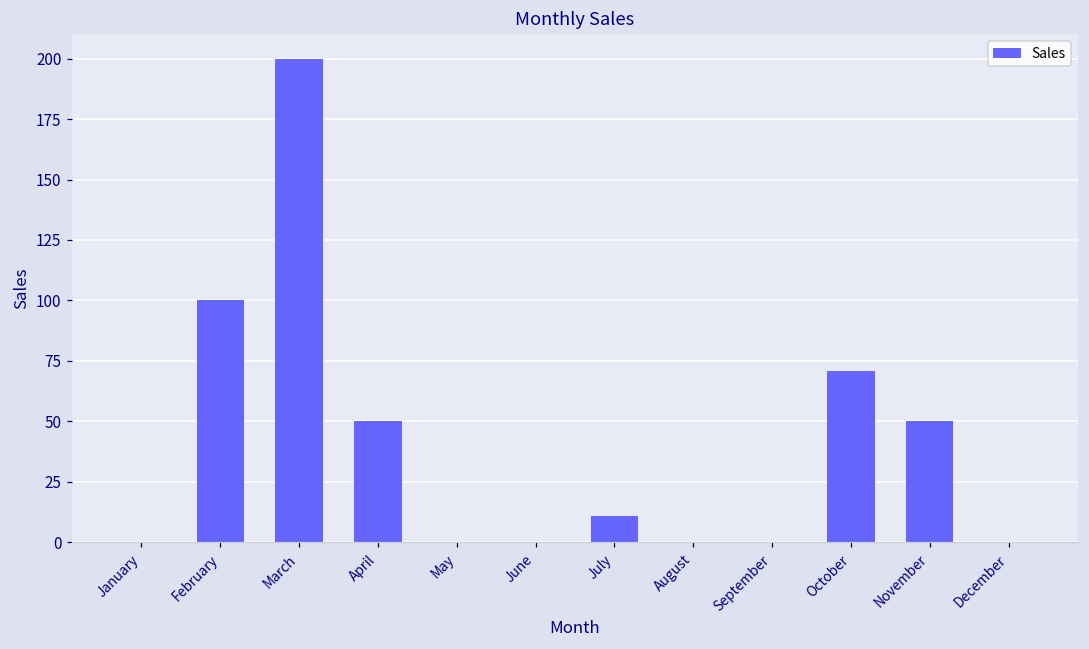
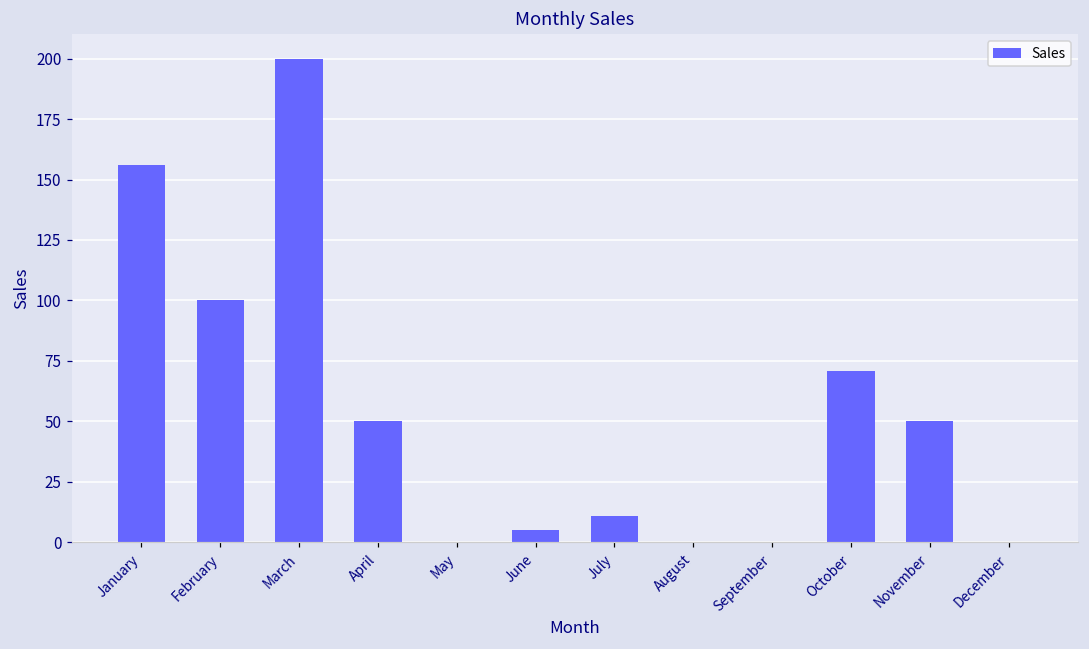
  {
-   "January": 0,
+   "January": 156,
    "February": 100,
    "March": 200,
    "April": 50,
    "May": 0,
-   "June": 0,
+   "June": 5,
    "July": 11,
    "August": 0,
    "September": 0,
    "October": 71,
    "November": 50,
    "December": 0
  }
